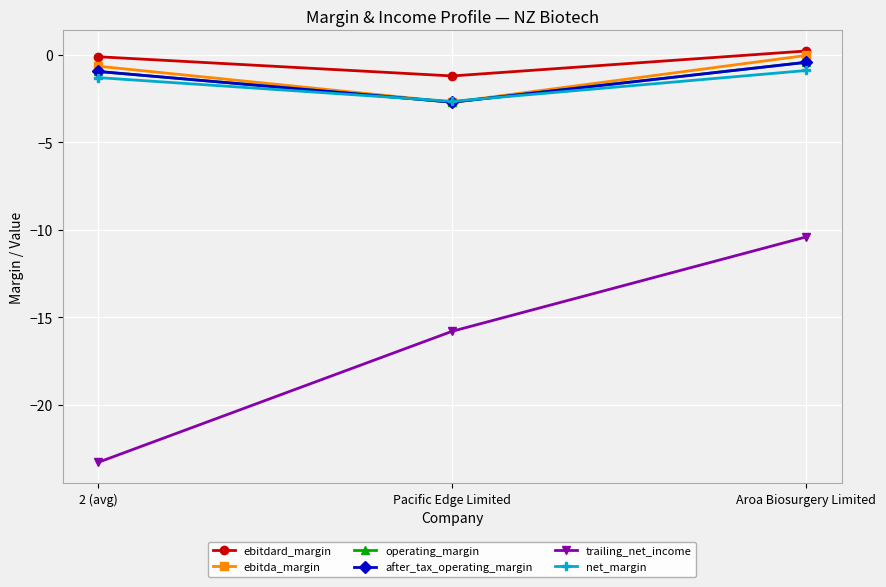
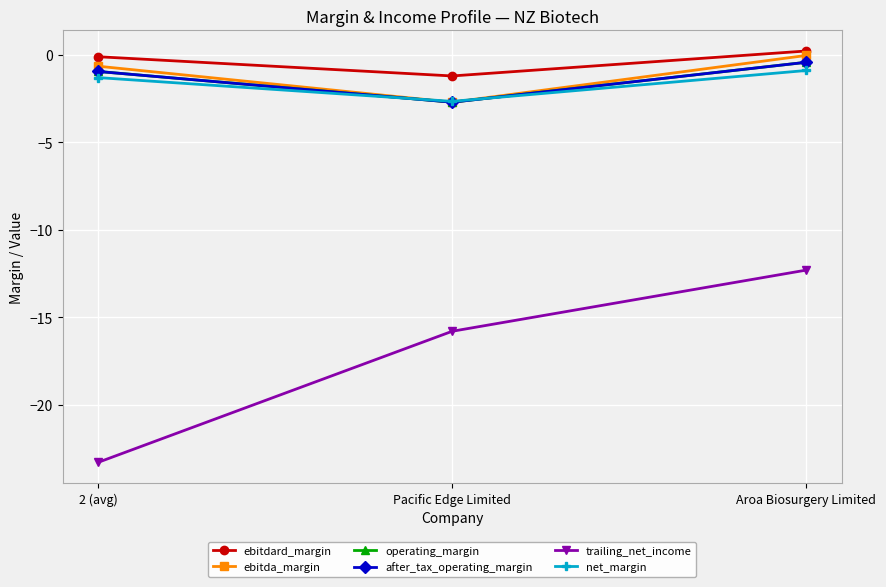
  {
    "ebitdard_margin": {
      "2 (avg)": -0.1,
      "Pacific Edge Limited": -1.2,
      "Aroa Biosurgery Limited": 0.2
    },
    "ebitda_margin": {
      "2 (avg)": -0.6,
      "Aroa Biosurgery Limited": 0.0
    },
    "after_tax_operating_margin": {
      "2 (avg)": -0.9,
      "Aroa Biosurgery Limited": -0.4
    },
    "trailing_net_income": {
      "2 (avg)": -23.3,
      "Pacific Edge Limited": -15.8,
-     "Aroa Biosurgery Limited": -10.4
+     "Aroa Biosurgery Limited": -12.3
    },
    "net_margin": {
      "2 (avg)": -1.3,
      "Aroa Biosurgery Limited": -0.9
    }
  }
